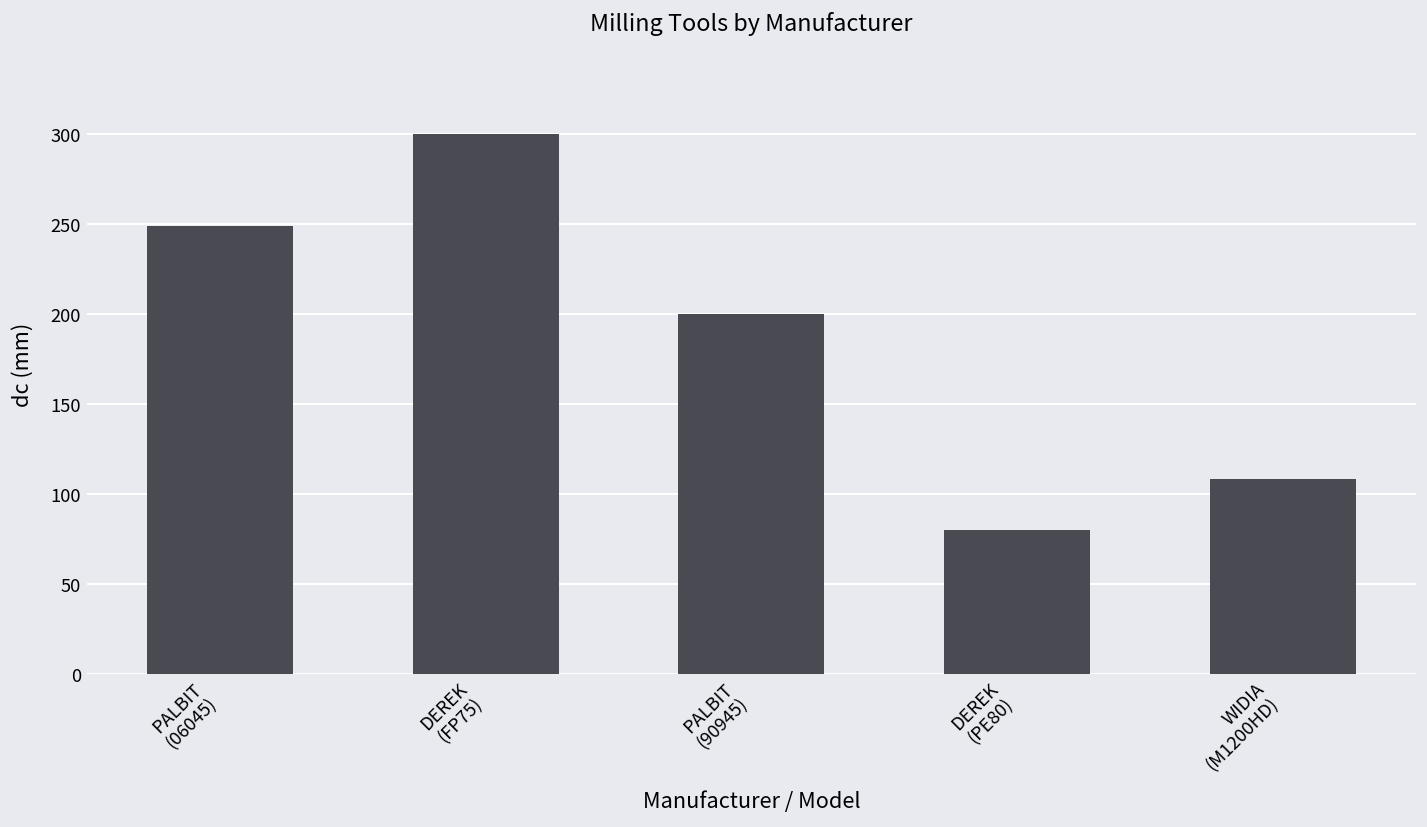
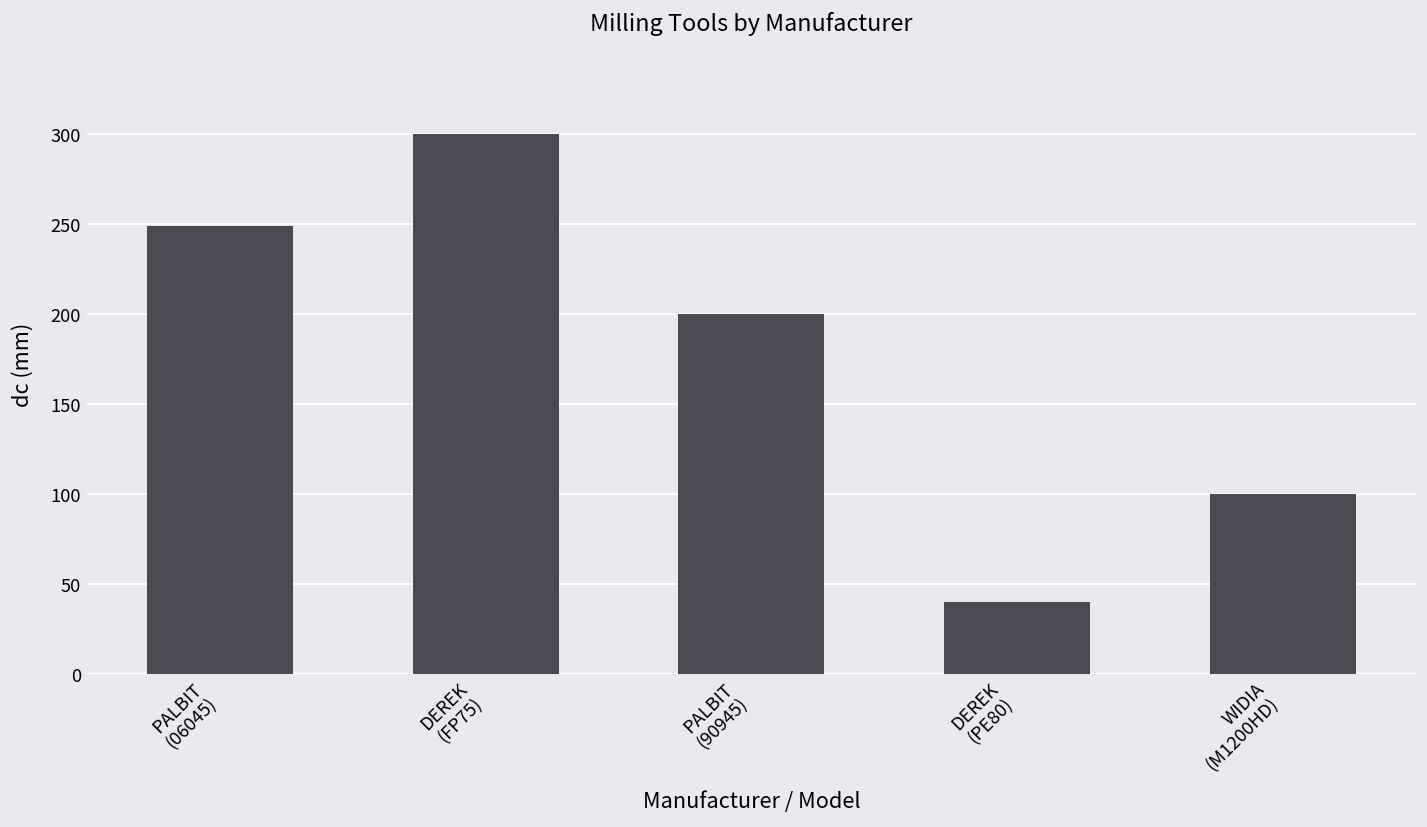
  {
    "PALBIT (06045)": 249,
    "DEREK (FP75)": 300,
    "PALBIT (90945)": 200,
-   "DEREK (PE80)": 80,
-   "WIDIA (M1200HD)": 108
+   "DEREK (PE80)": 40,
+   "WIDIA (M1200HD)": 100
  }
